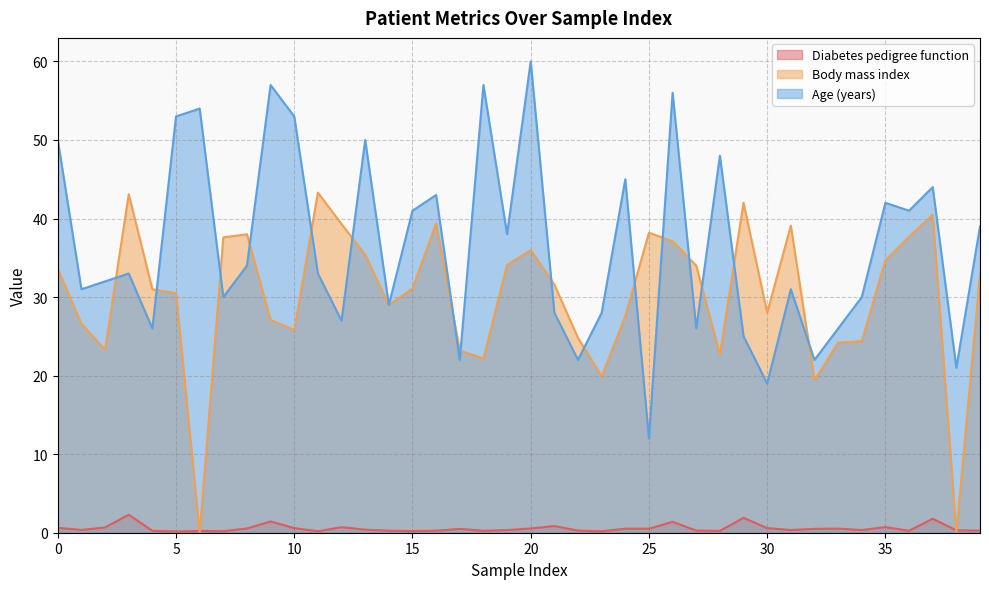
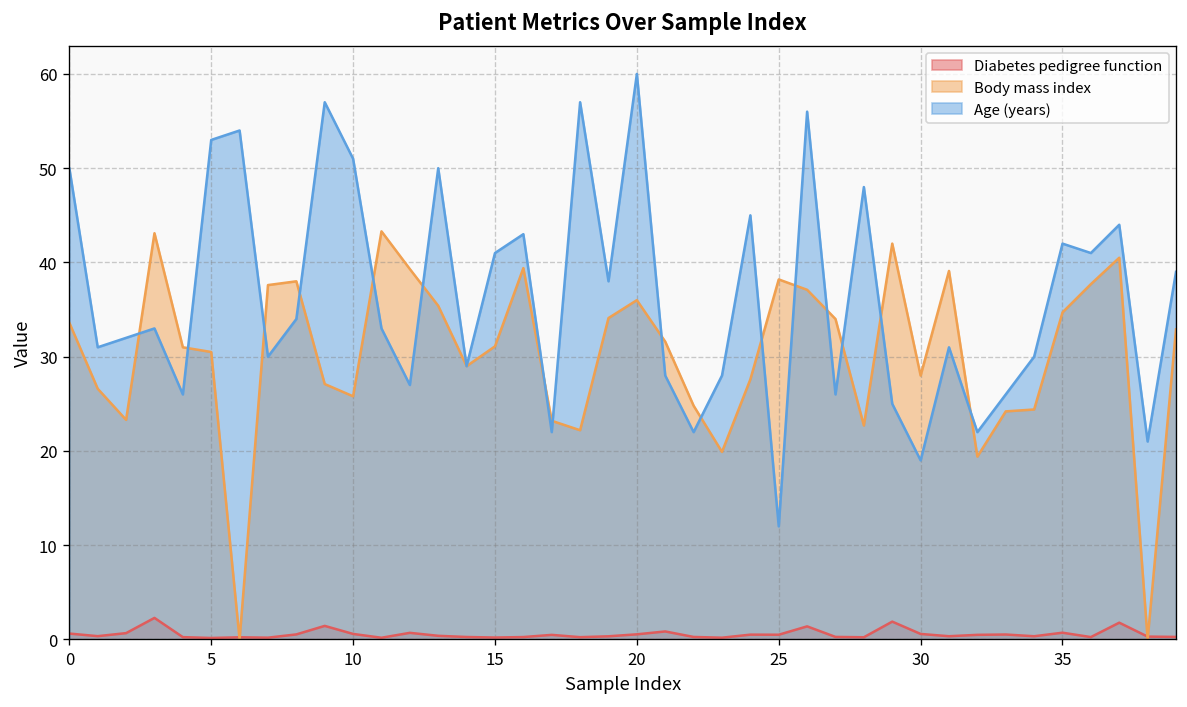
  {
    "Age (years)": {
      "0": 50,
      "5": 53,
-     "10": 53,
+     "10": 51,
      "15": 41,
      "20": 60,
      "25": 12,
      "30": 19,
      "35": 42
    }
  }
